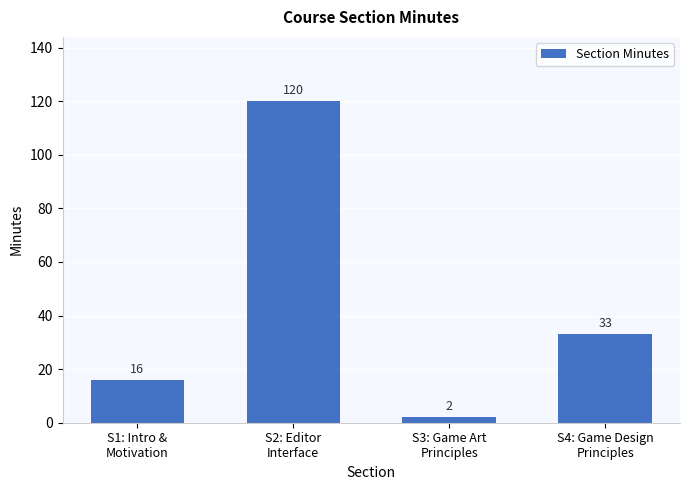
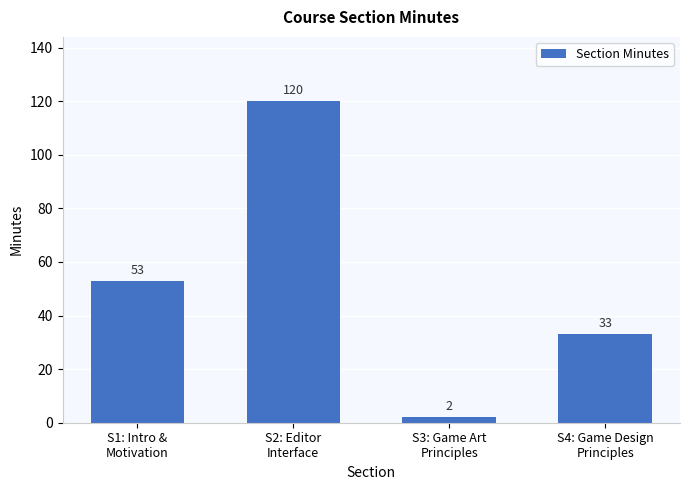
  {
-   "S1: Intro & Motivation": 16,
+   "S1: Intro & Motivation": 53,
    "S2: Editor Interface": 120,
    "S3: Game Art Principles": 2,
    "S4: Game Design Principles": 33
  }
